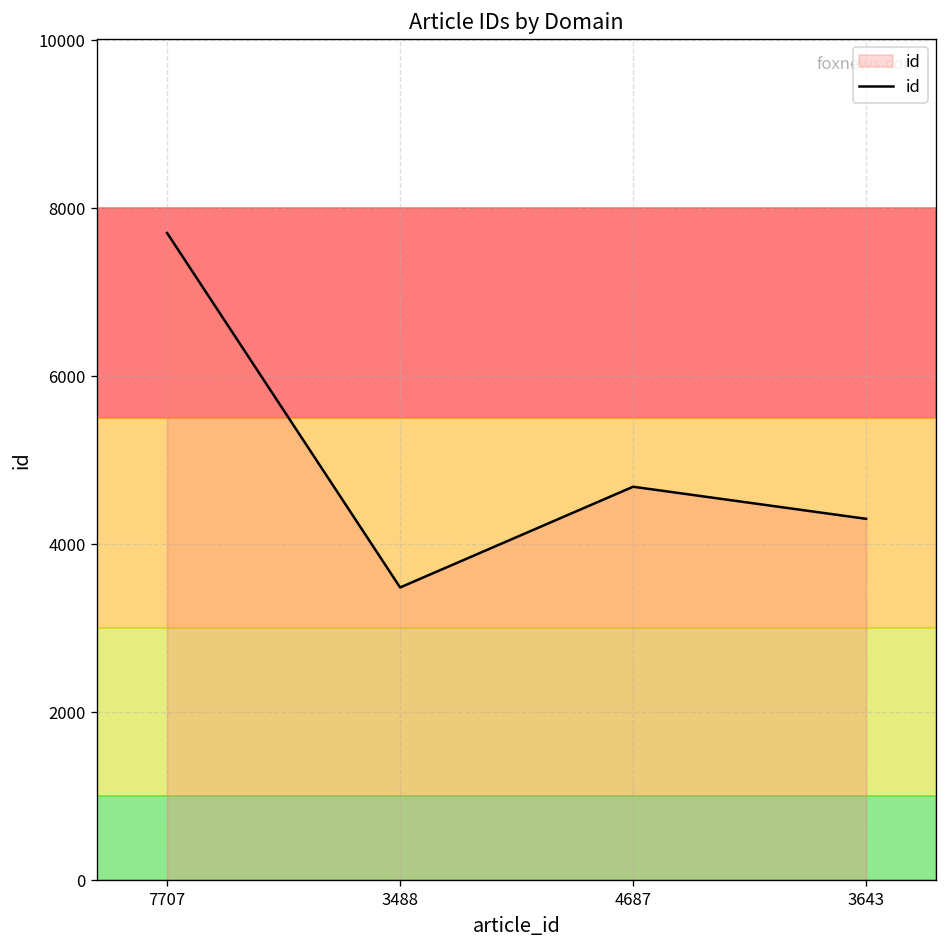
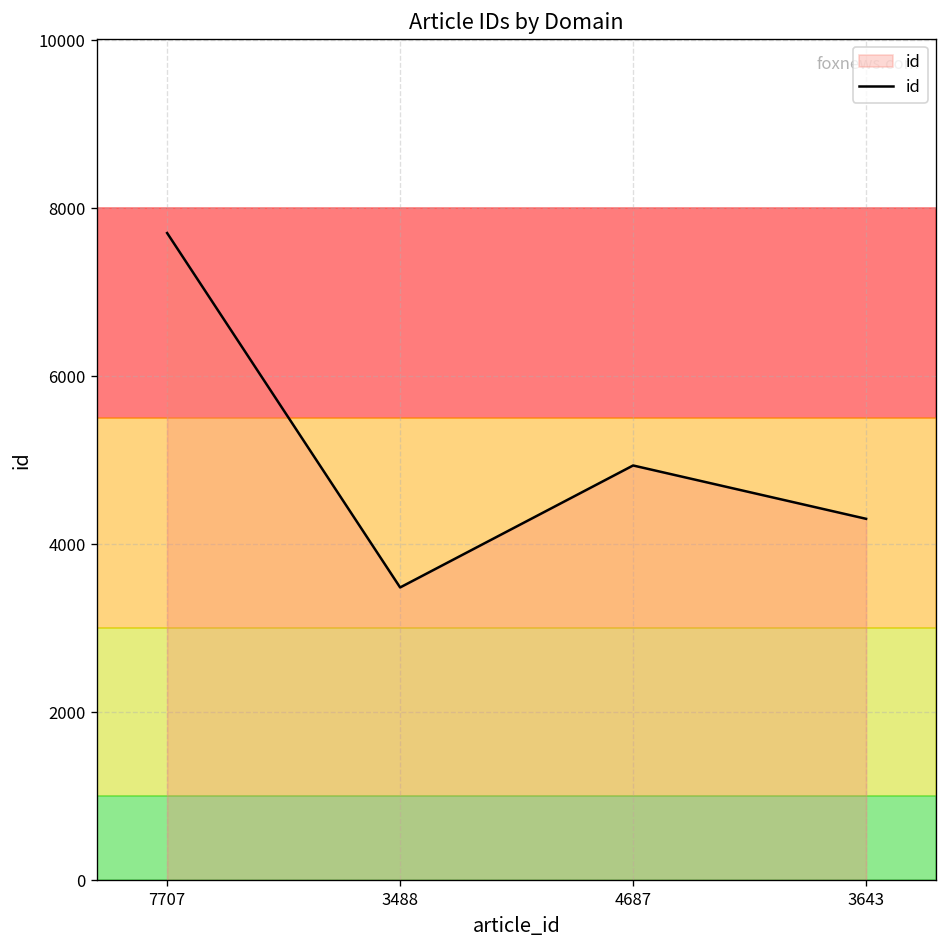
  {
    "7707": 7700,
    "3488": 3500,
-   "4687": 4700,
+   "4687": 4900,
    "3643": 4300
  }
